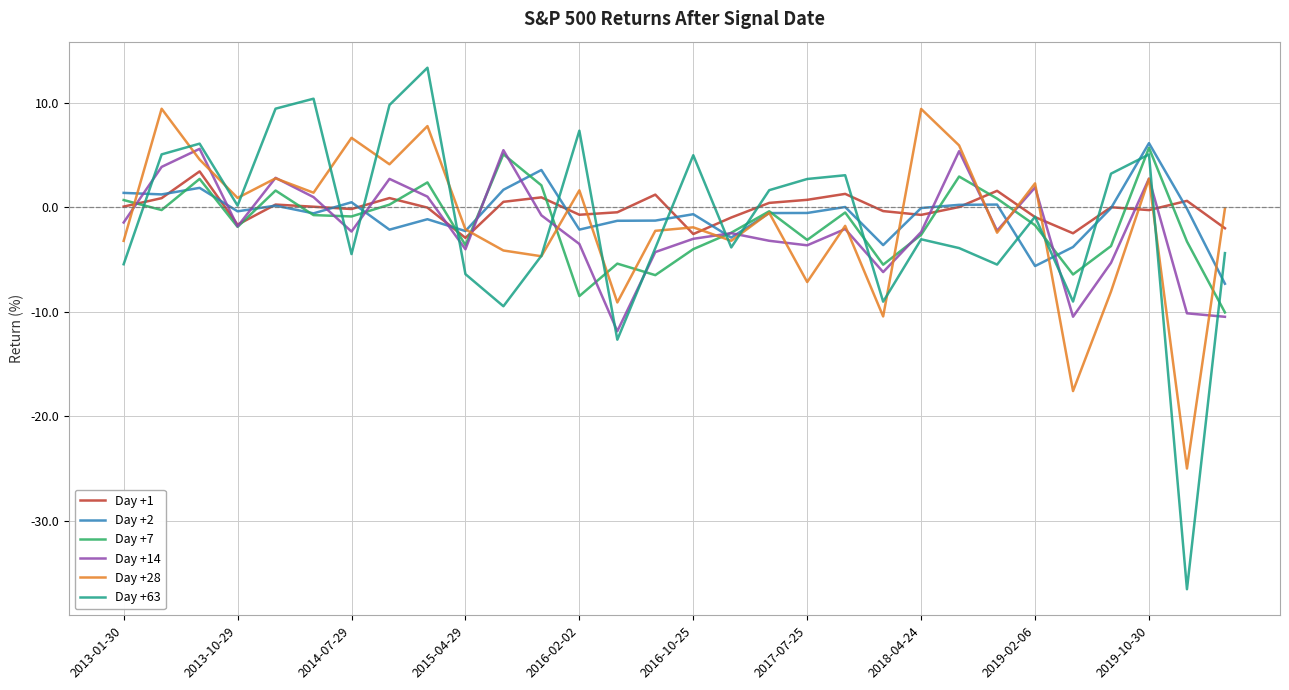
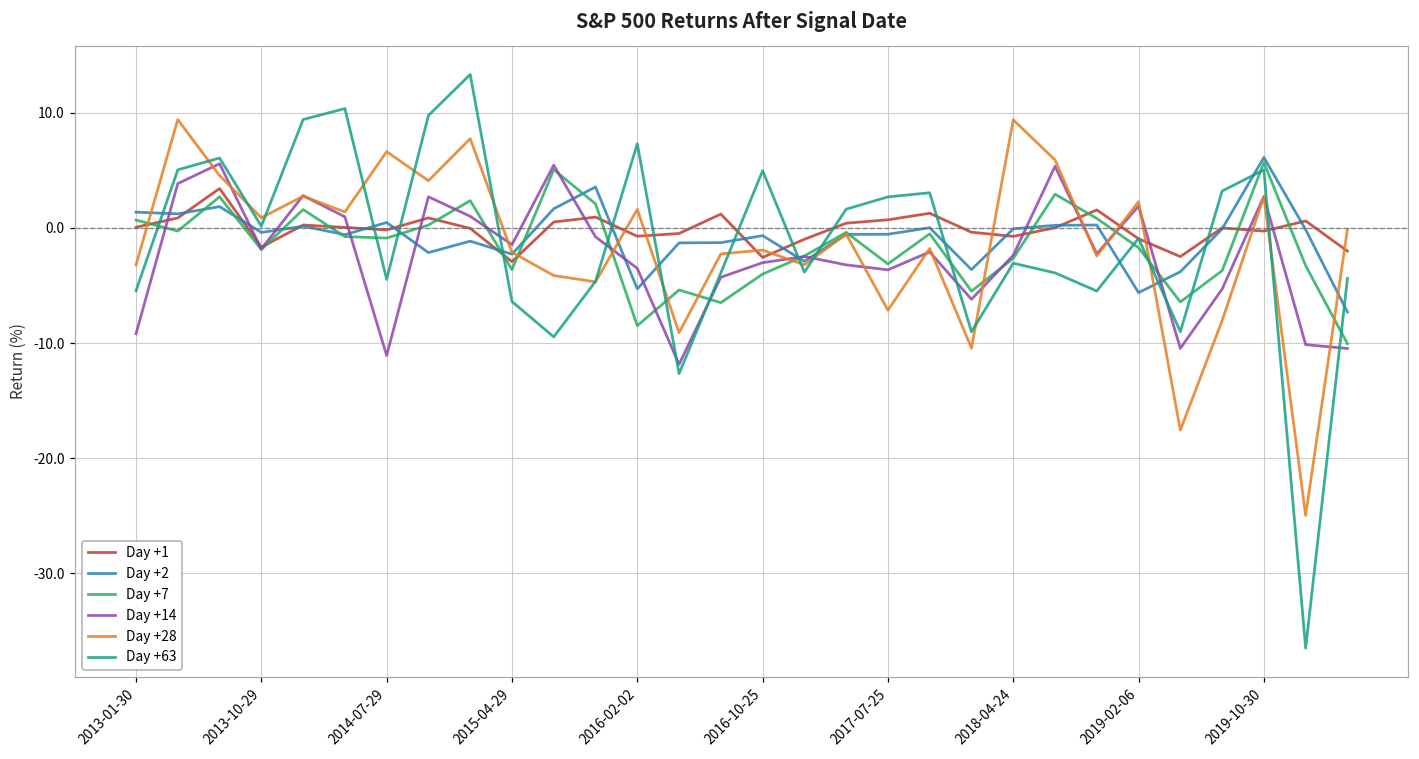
  {
    "Day +1": {
      "2013-01-30": 0.1,
      "2014-07-29": -0.2,
      "2015-04-29": -2.9,
      "2016-02-02": -0.7,
      "2016-10-25": -2.6,
      "2017-07-25": 0.7,
      "2018-04-24": -0.7,
      "2019-10-30": -0.3
    },
    "Day +2": {
      "2013-01-30": 1.4,
      "2013-10-29": -0.4,
      "2014-07-29": 0.5,
-     "2016-02-02": -2.1,
+     "2016-02-02": -5.3,
      "2016-10-25": -0.7,
      "2017-07-25": -0.5,
      "2018-04-24": -0.1,
      "2019-02-06": -5.6,
      "2019-10-30": 6.1
    },
    "Day +14": {
-     "2013-01-30": -1.5,
-     "2014-07-29": -2.3,
-     "2015-04-29": -4.0,
+     "2013-01-30": -9.2,
+     "2014-07-29": -11.1,
+     "2015-04-29": -1.4,
      "2016-02-02": -3.5,
      "2016-10-25": -3.0,
      "2017-07-25": -3.6,
      "2018-04-24": -2.4,
      "2019-02-06": 1.9
    },
    "Day +28": {
      "2013-01-30": -3.2,
      "2013-10-29": 0.9,
      "2014-07-29": 6.6,
      "2016-02-02": 1.6,
      "2016-10-25": -1.9,
      "2017-07-25": -7.2,
      "2018-04-24": 9.4,
      "2019-02-06": 2.3
    }
  }
